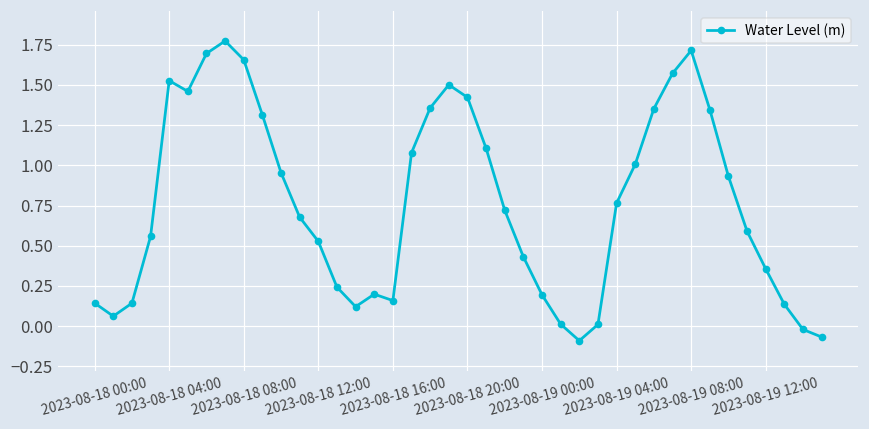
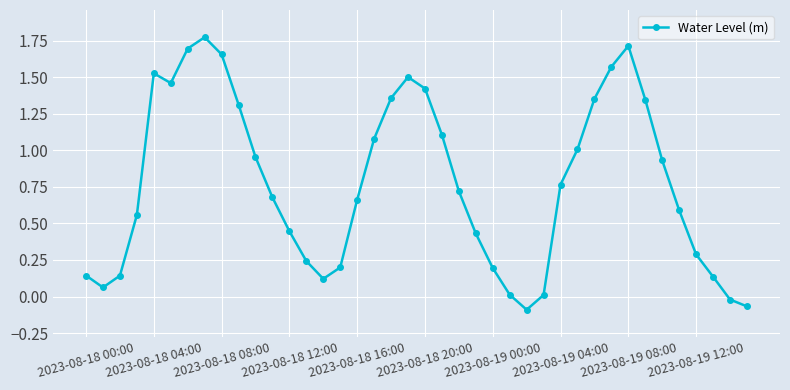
  {
    "2023-08-18 00:00": 0.14,
    "2023-08-18 04:00": 1.53,
    "2023-08-18 08:00": 1.66,
-   "2023-08-18 12:00": 0.53,
-   "2023-08-18 16:00": 0.16,
+   "2023-08-18 12:00": 0.45,
+   "2023-08-18 16:00": 0.66,
    "2023-08-18 20:00": 1.42,
    "2023-08-19 00:00": 0.19,
    "2023-08-19 04:00": 0.77,
    "2023-08-19 08:00": 1.71,
-   "2023-08-19 12:00": 0.36
+   "2023-08-19 12:00": 0.29
  }
